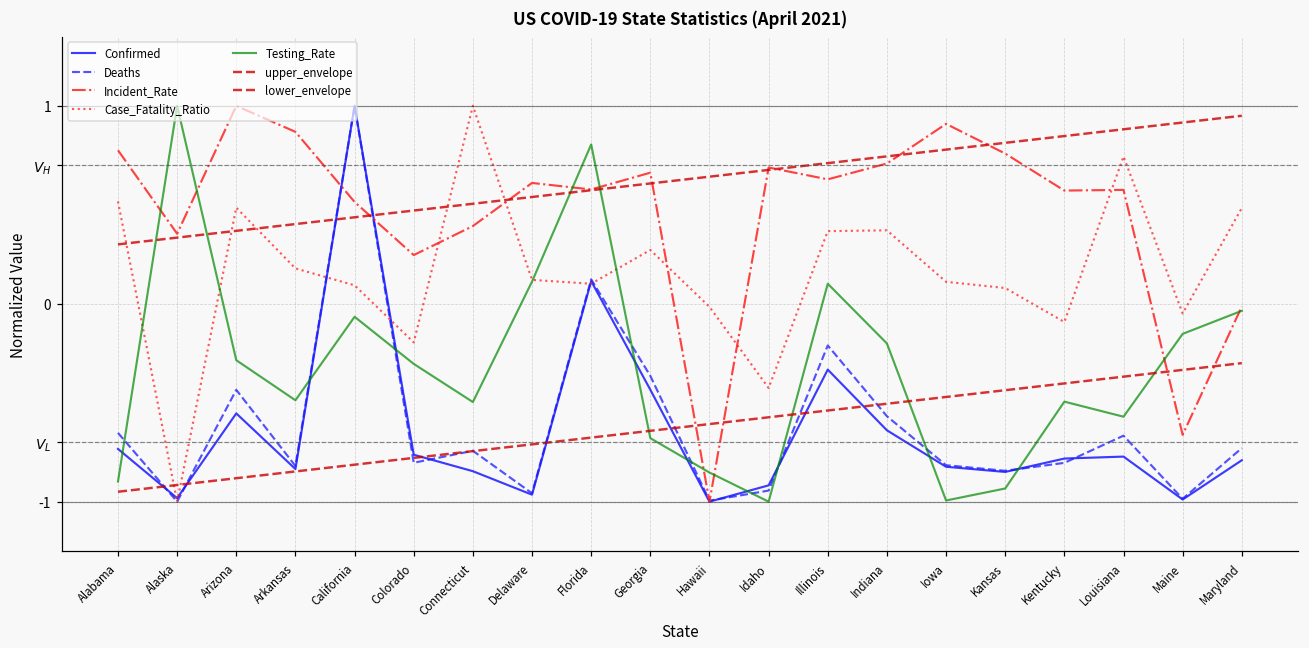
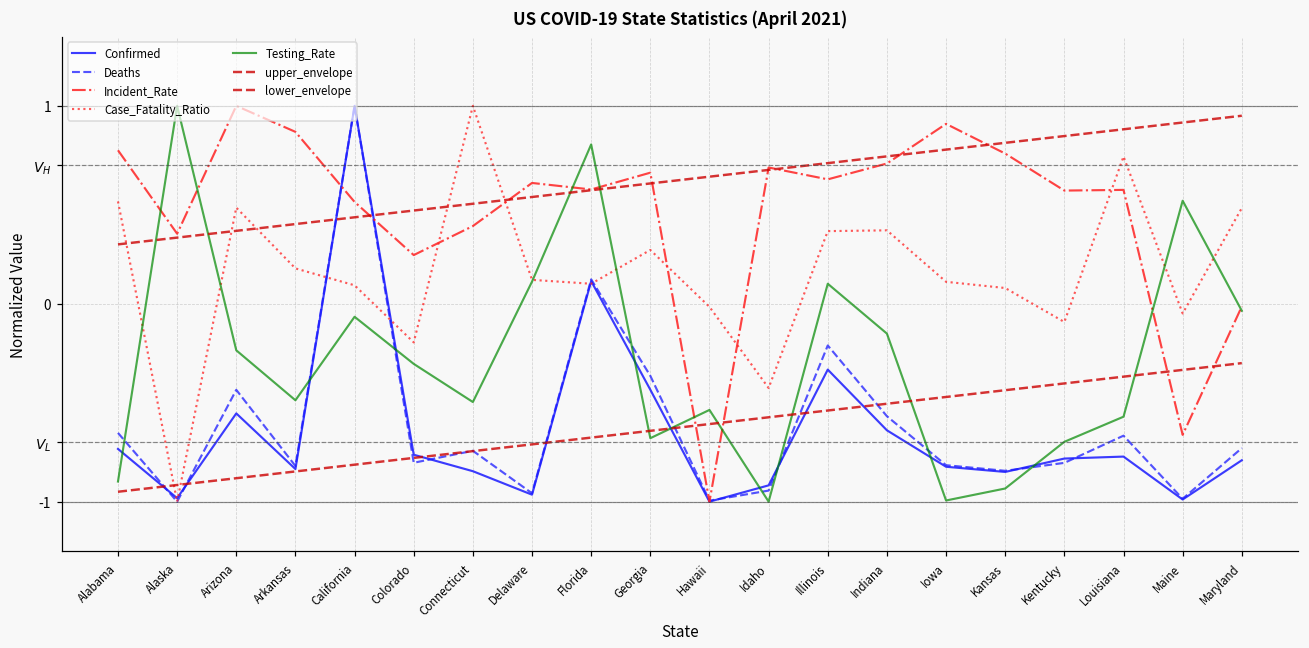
  {
    "Testing_Rate": {
      "Alabama": -0.90,
-     "Arizona": -0.29,
+     "Arizona": -0.24,
      "Arkansas": -0.49,
      "California": -0.07,
      "Colorado": -0.30,
      "Connecticut": -0.50,
      "Florida": 0.81,
      "Georgia": -0.68,
-     "Hawaii": -0.85,
+     "Hawaii": -0.54,
      "Idaho": -1.00,
      "Illinois": 0.10,
-     "Indiana": -0.20,
+     "Indiana": -0.15,
      "Iowa": -0.99,
      "Kansas": -0.93,
-     "Kentucky": -0.49,
+     "Kentucky": -0.70,
      "Louisiana": -0.57,
-     "Maine": -0.15,
+     "Maine": 0.52,
      "Maryland": -0.04
    }
  }
